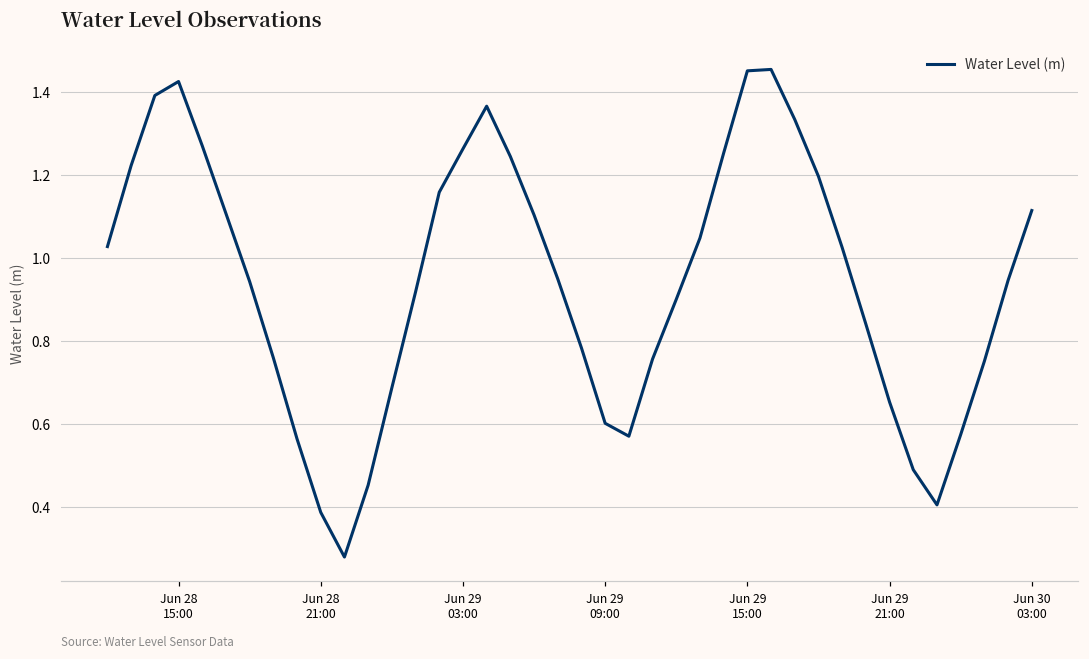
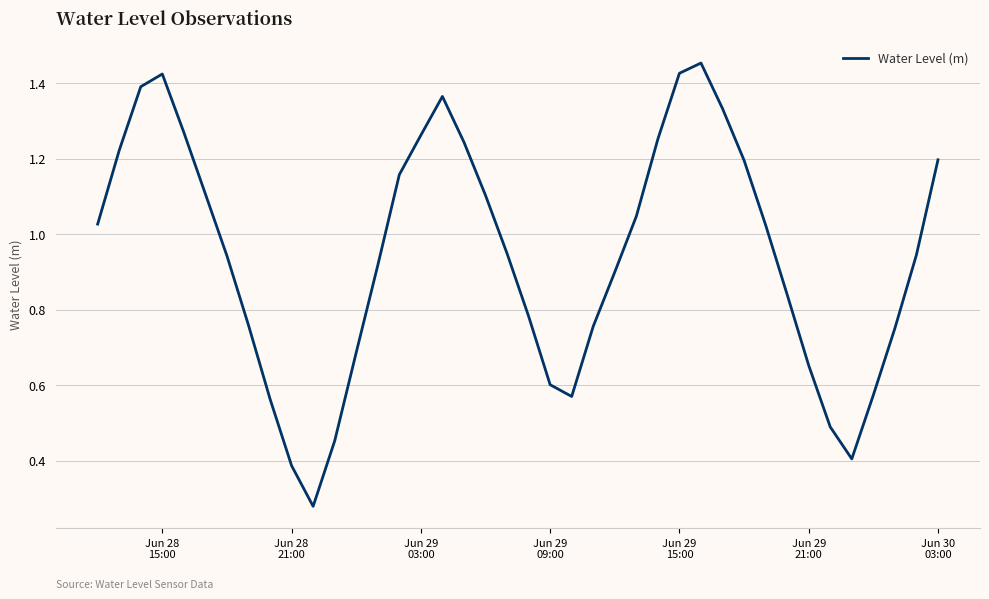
  {
    "Jun 28 15:00": 1.42,
    "Jun 28 21:00": 0.39,
    "Jun 29 03:00": 1.26,
    "Jun 29 09:00": 0.60,
-   "Jun 29 15:00": 1.45,
+   "Jun 29 15:00": 1.43,
    "Jun 29 21:00": 0.65,
-   "Jun 30 03:00": 1.11
+   "Jun 30 03:00": 1.20
  }
